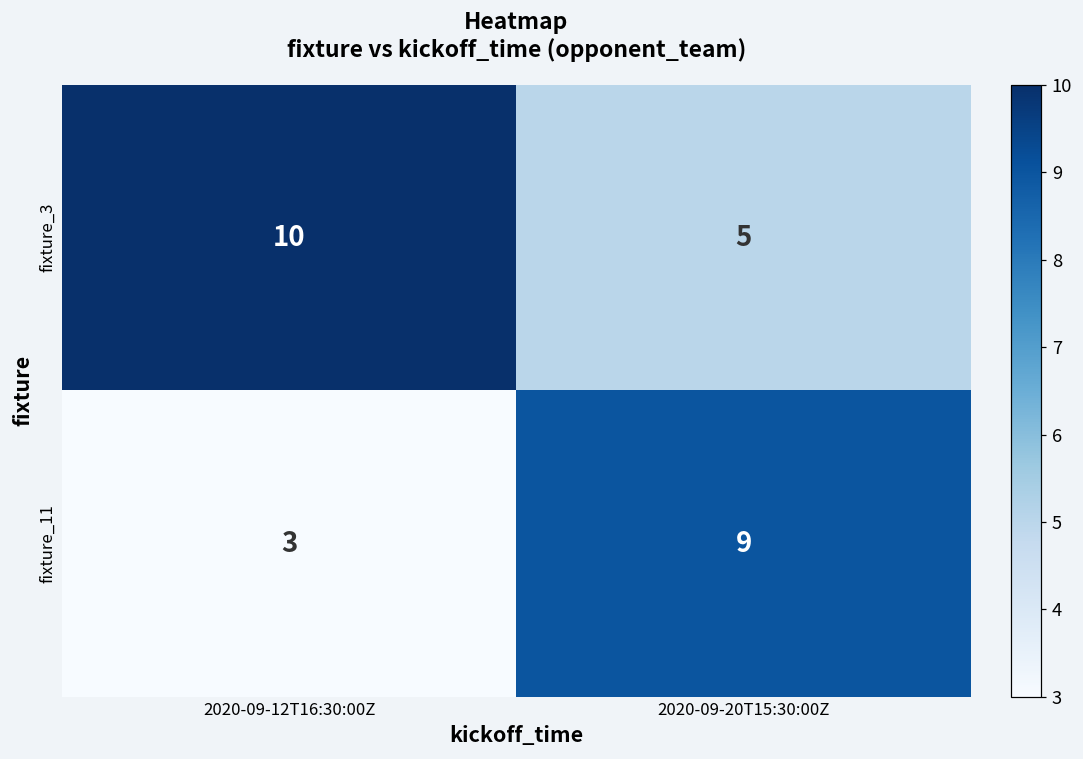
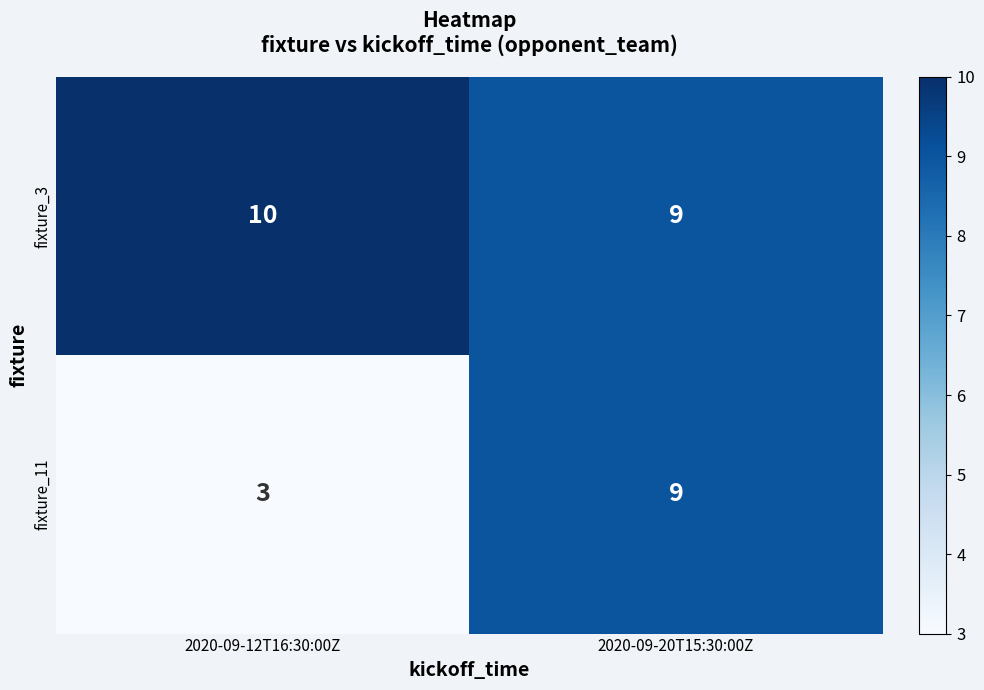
  {
    "fixture_3": {
      "2020-09-12T16:30:00Z": 10,
-     "2020-09-20T15:30:00Z": 5
+     "2020-09-20T15:30:00Z": 9
    },
    "fixture_11": {
      "2020-09-12T16:30:00Z": 3,
      "2020-09-20T15:30:00Z": 9
    }
  }
